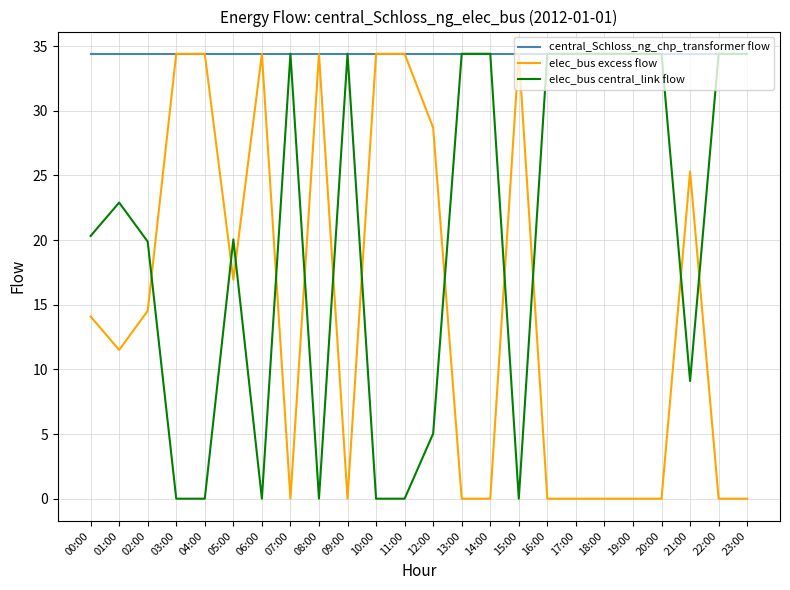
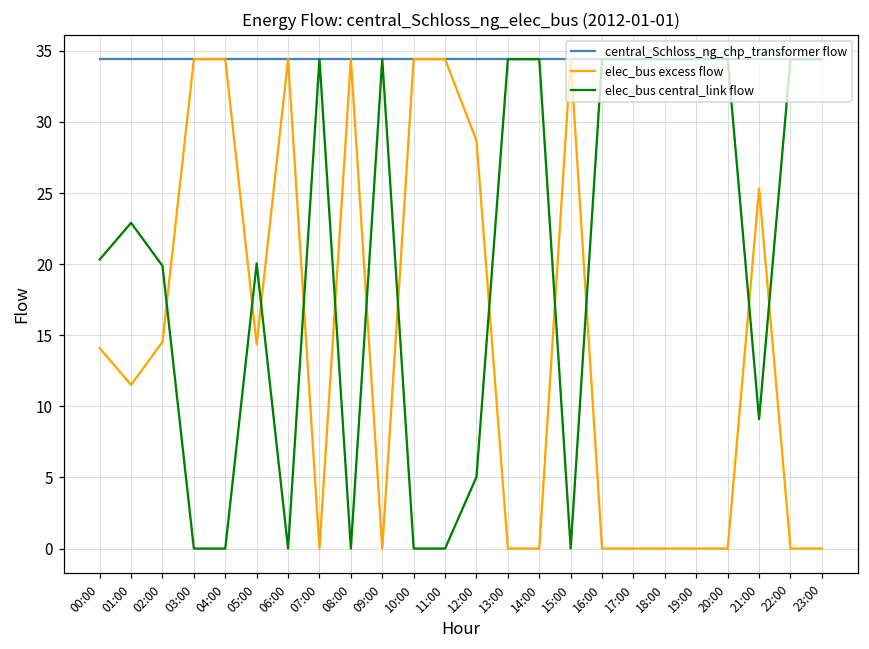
  {
    "central_Schloss_ng_chp_transformer flow": {
      "00:00": 34.4,
      "01:00": 34.4,
      "02:00": 34.4,
      "05:00": 34.4,
      "12:00": 34.4
    },
    "elec_bus excess flow": {
      "00:00": 14.1,
      "01:00": 11.5,
      "02:00": 14.5,
-     "05:00": 16.9,
+     "05:00": 14.4,
      "07:00": 0.0,
      "09:00": 0.0,
      "12:00": 28.7,
      "13:00": 0.0,
      "14:00": 0.0,
      "16:00": 0.0,
      "17:00": 0.0,
      "18:00": 0.0,
      "19:00": 0.0,
      "20:00": 0.0,
      "21:00": 25.3,
      "22:00": 0.0,
      "23:00": 0.0
    },
    "elec_bus central_link flow": {
      "00:00": 20.3,
      "01:00": 22.9,
      "02:00": 19.9,
      "03:00": 0.0,
      "04:00": 0.0,
      "05:00": 20.1,
      "06:00": 0.0,
      "08:00": 0.0,
      "10:00": 0.0,
      "11:00": 0.0,
      "12:00": 5.0,
      "15:00": 0.0,
      "21:00": 9.1
    }
  }
